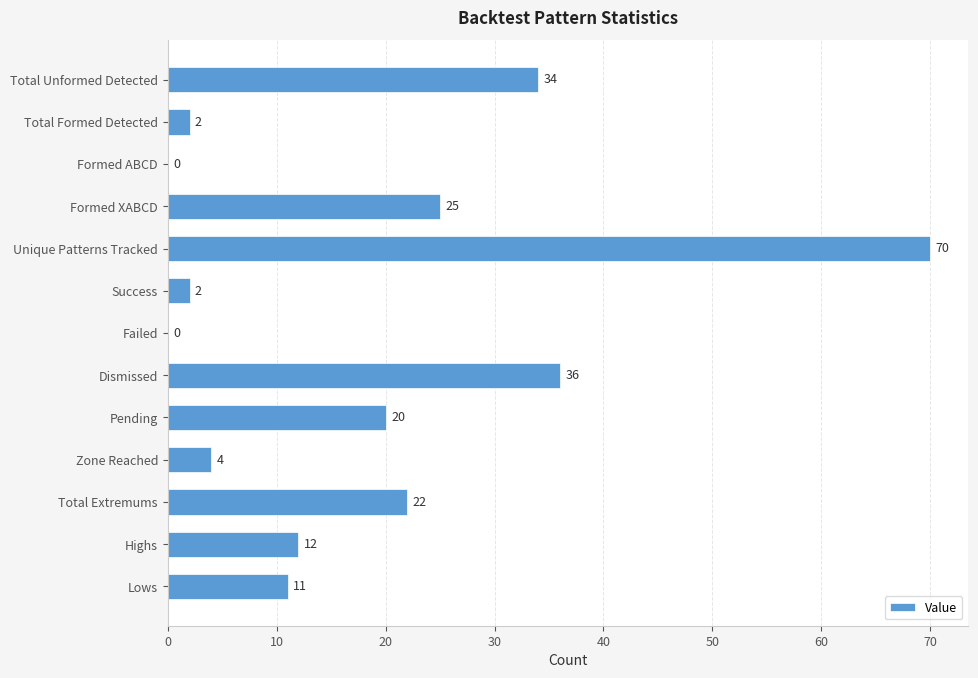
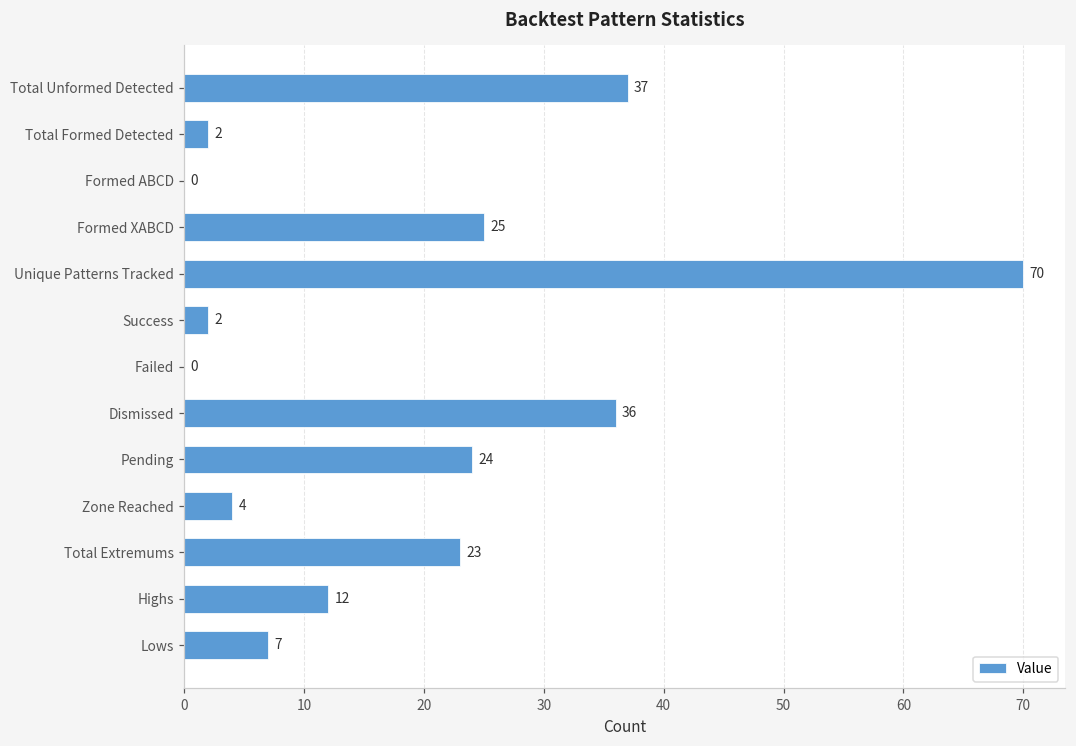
  {
-   "Total Unformed Detected": 34,
+   "Total Unformed Detected": 37,
    "Total Formed Detected": 2,
    "Formed ABCD": 0,
    "Formed XABCD": 25,
    "Unique Patterns Tracked": 70,
    "Success": 2,
    "Failed": 0,
    "Dismissed": 36,
-   "Pending": 20,
+   "Pending": 24,
    "Zone Reached": 4,
-   "Total Extremums": 22,
+   "Total Extremums": 23,
    "Highs": 12,
-   "Lows": 11
+   "Lows": 7
  }
